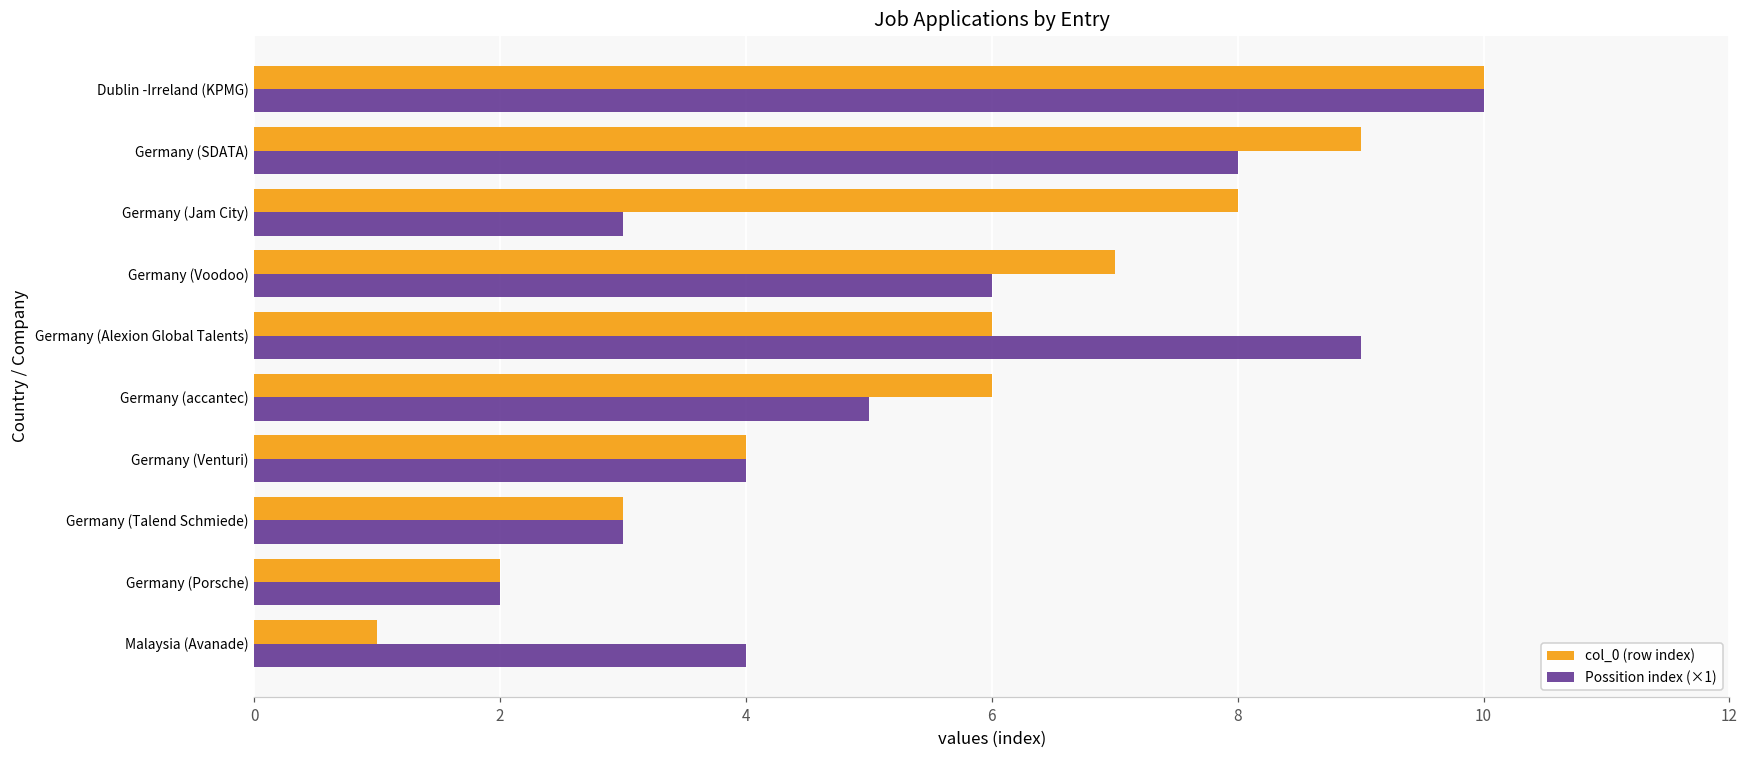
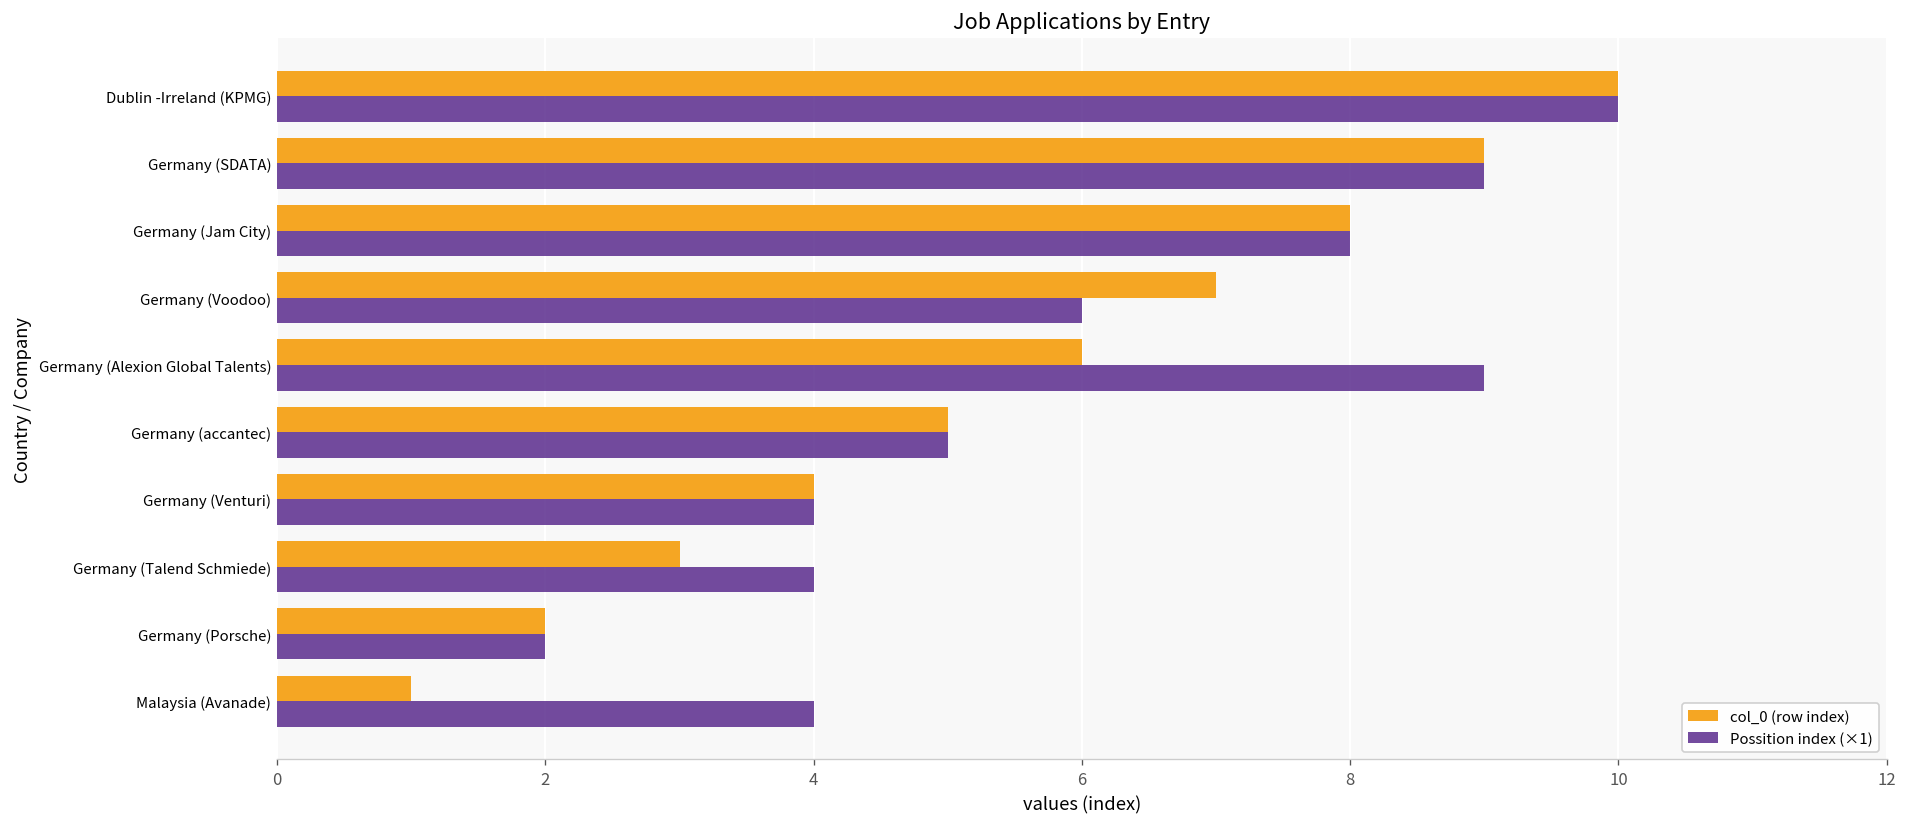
  {
    "col_0 (row index)": {
      "Dublin -Irreland (KPMG)": 10,
      "Germany (SDATA)": 9,
      "Germany (Jam City)": 8,
      "Germany (Voodoo)": 7,
      "Germany (Alexion Global Talents)": 6,
-     "Germany (accantec)": 6,
+     "Germany (accantec)": 5,
      "Germany (Venturi)": 4,
      "Germany (Talend Schmiede)": 3,
      "Germany (Porsche)": 2,
      "Malaysia (Avanade)": 1
    },
    "Possition index (×1)": {
      "Dublin -Irreland (KPMG)": 10,
-     "Germany (SDATA)": 8,
-     "Germany (Jam City)": 3,
+     "Germany (SDATA)": 9,
+     "Germany (Jam City)": 8,
      "Germany (Voodoo)": 6,
      "Germany (Alexion Global Talents)": 9,
      "Germany (accantec)": 5,
      "Germany (Venturi)": 4,
-     "Germany (Talend Schmiede)": 3,
+     "Germany (Talend Schmiede)": 4,
      "Germany (Porsche)": 2,
      "Malaysia (Avanade)": 4
    }
  }
